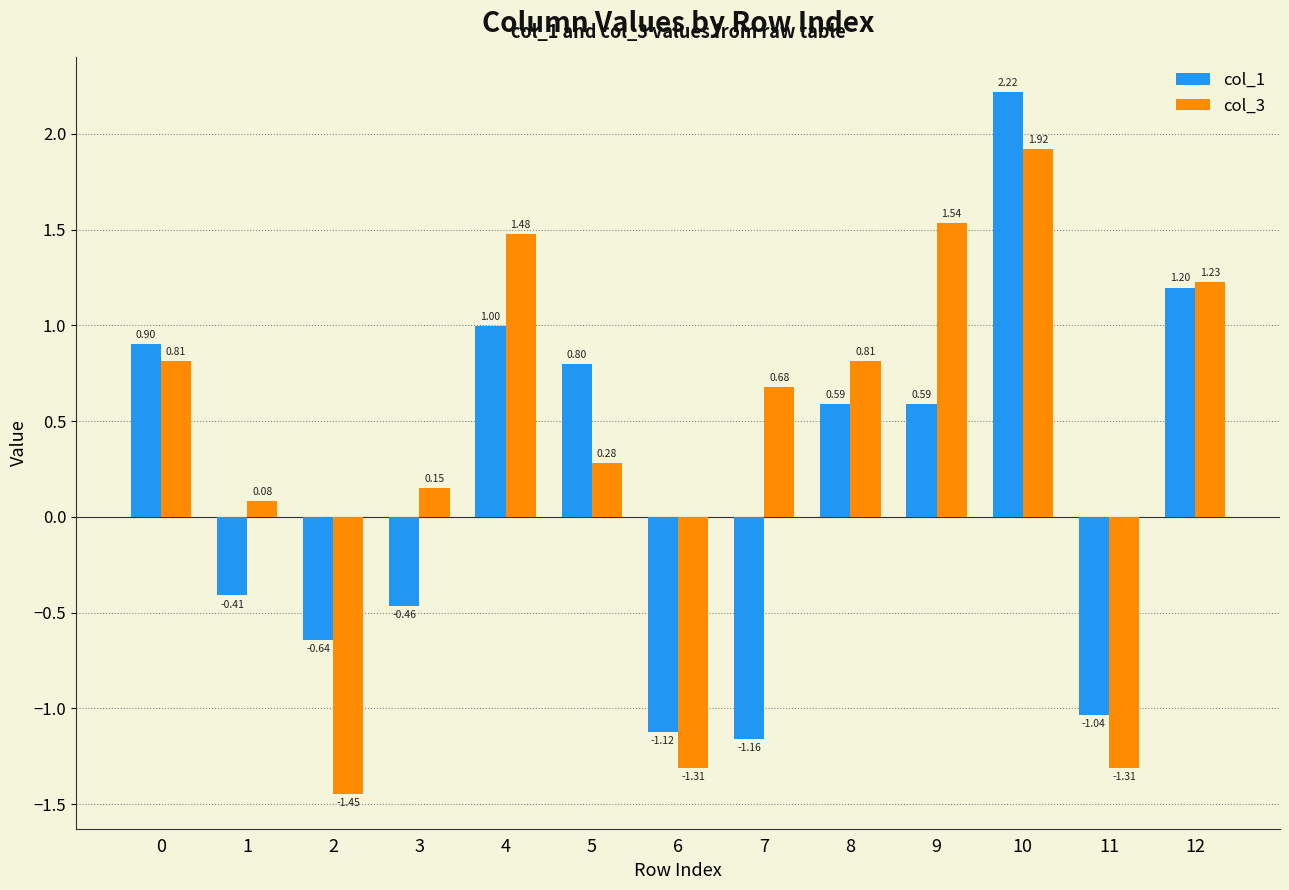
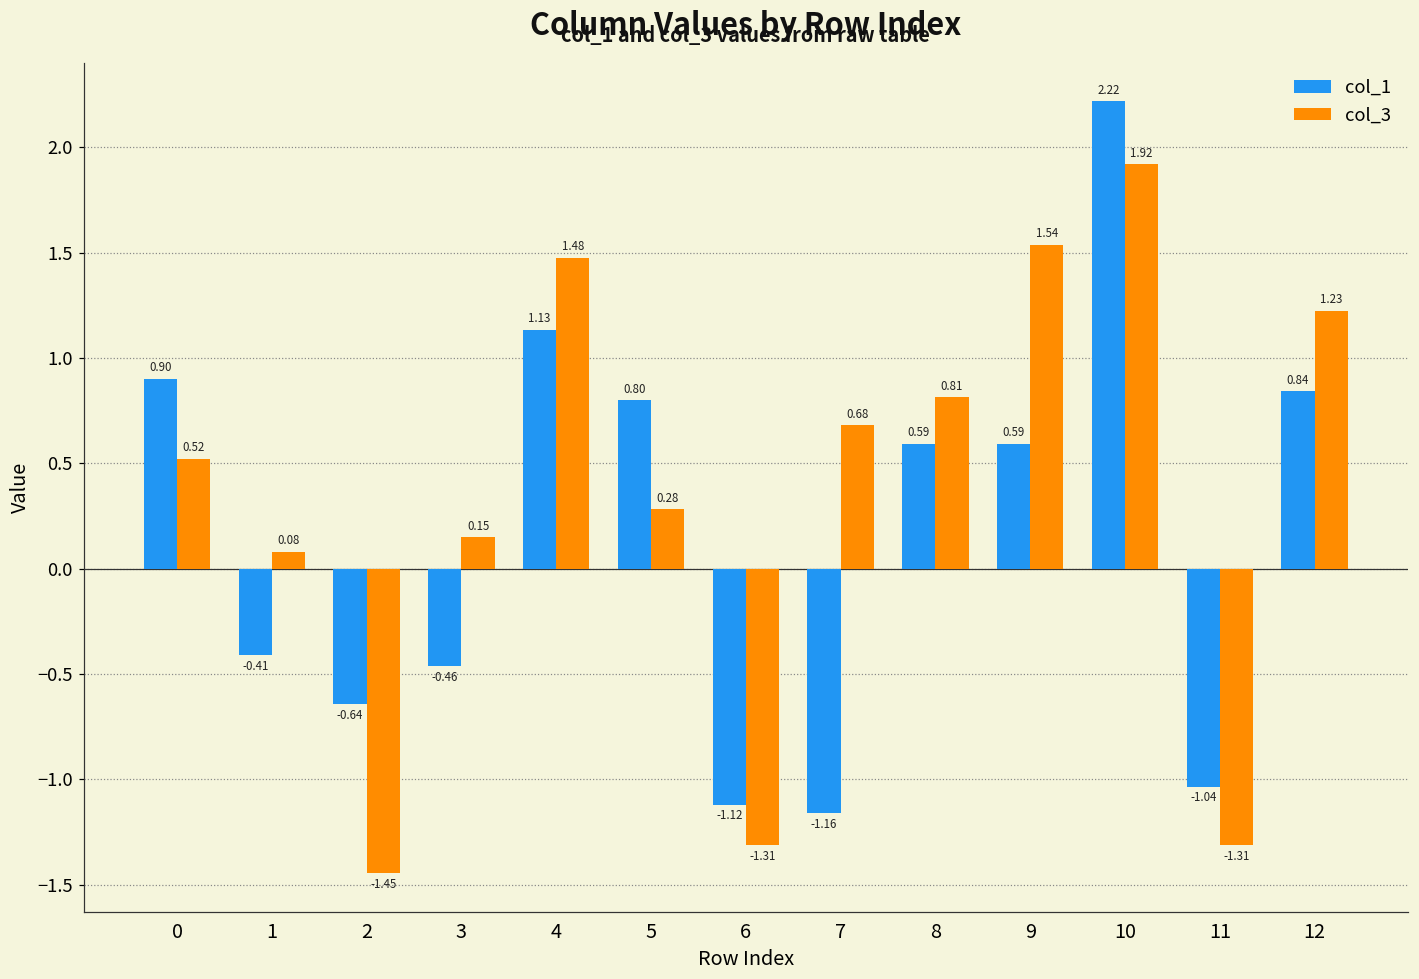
  {
    "col_1": {
      "0": 0.90,
      "1": -0.41,
      "2": -0.64,
      "3": -0.46,
-     "4": 1.00,
+     "4": 1.13,
      "5": 0.80,
      "6": -1.12,
      "7": -1.16,
      "8": 0.59,
      "9": 0.59,
      "10": 2.22,
      "11": -1.04,
-     "12": 1.20
+     "12": 0.84
    },
    "col_3": {
-     "0": 0.81,
+     "0": 0.52,
      "1": 0.08,
      "2": -1.45,
      "3": 0.15,
      "4": 1.48,
      "5": 0.28,
      "6": -1.31,
      "7": 0.68,
      "8": 0.81,
      "9": 1.54,
      "10": 1.92,
      "11": -1.31,
      "12": 1.23
    }
  }
